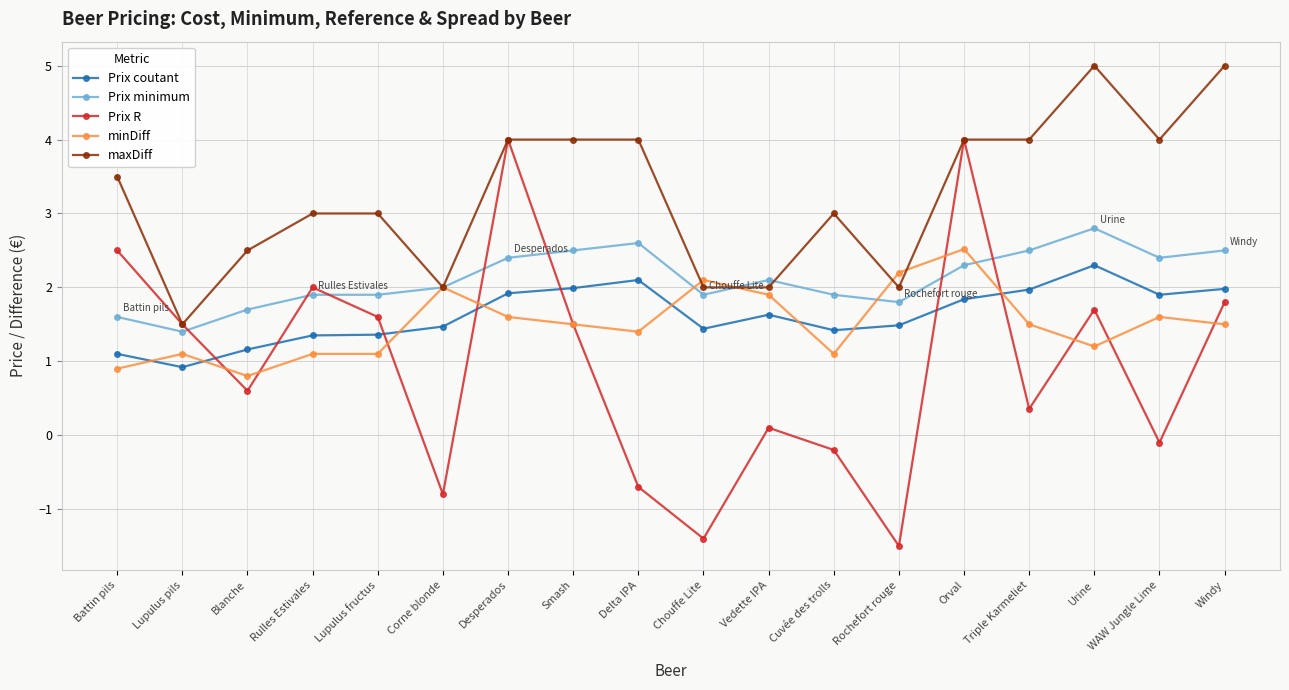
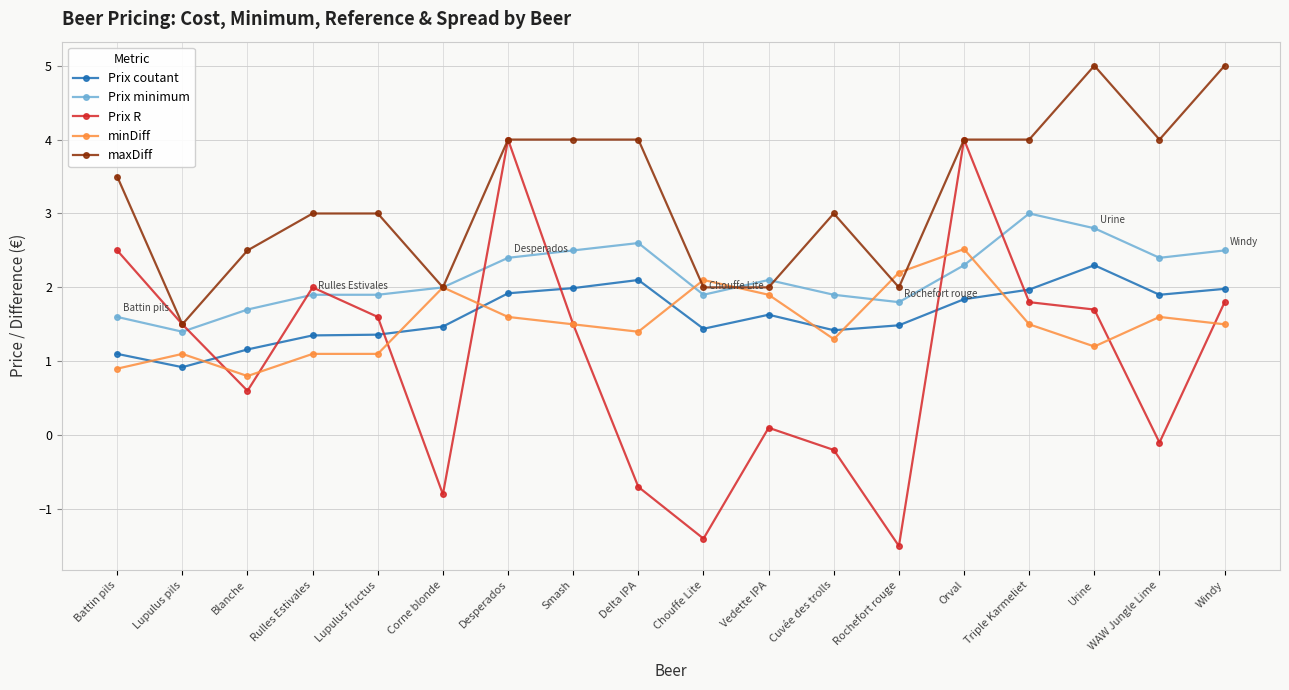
  {
    "Prix coutant": {
      "Battin pils": 1.1,
      "Lupulus pils": 0.9,
      "Blanche": 1.2,
      "Rulles Estivales": 1.4,
      "Lupulus fructus": 1.4,
      "Corne blonde": 1.5,
      "Desperados": 1.9,
      "Smash": 2.0,
      "Delta IPA": 2.1,
      "Chouffe Lite": 1.4,
      "Vedette IPA": 1.6,
      "Cuvée des trolls": 1.4,
      "Rochefort rouge": 1.5,
      "Orval": 1.8,
      "Triple Karmeliet": 2.0,
      "Urine": 2.3,
      "WAW Jungle Lime": 1.9,
      "Windy": 2.0
    },
    "Prix minimum": {
      "Battin pils": 1.6,
      "Lupulus pils": 1.4,
      "Blanche": 1.7,
      "Rulles Estivales": 1.9,
      "Lupulus fructus": 1.9,
      "Desperados": 2.4,
      "Smash": 2.5,
      "Delta IPA": 2.6,
      "Chouffe Lite": 1.9,
      "Vedette IPA": 2.1,
      "Cuvée des trolls": 1.9,
      "Rochefort rouge": 1.8,
      "Orval": 2.3,
-     "Triple Karmeliet": 2.5,
+     "Triple Karmeliet": 3.0,
      "Urine": 2.8,
      "WAW Jungle Lime": 2.4,
      "Windy": 2.5
    },
    "Prix R": {
      "Battin pils": 2.5,
      "Blanche": 0.6,
      "Rulles Estivales": 2.0,
      "Lupulus fructus": 1.6,
      "Corne blonde": -0.8,
      "Delta IPA": -0.7,
      "Chouffe Lite": -1.4,
      "Vedette IPA": 0.1,
      "Cuvée des trolls": -0.2,
      "Rochefort rouge": -1.5,
-     "Triple Karmeliet": 0.4,
+     "Triple Karmeliet": 1.8,
      "Urine": 1.7,
      "WAW Jungle Lime": -0.1,
      "Windy": 1.8
    },
    "minDiff": {
      "Battin pils": 0.9,
      "Lupulus pils": 1.1,
      "Blanche": 0.8,
      "Rulles Estivales": 1.1,
      "Lupulus fructus": 1.1,
      "Desperados": 1.6,
      "Delta IPA": 1.4,
      "Chouffe Lite": 2.1,
      "Vedette IPA": 1.9,
-     "Cuvée des trolls": 1.1,
+     "Cuvée des trolls": 1.3,
      "Rochefort rouge": 2.2,
      "Orval": 2.5,
      "Triple Karmeliet": 1.5,
      "Urine": 1.2,
      "WAW Jungle Lime": 1.6,
      "Windy": 1.5
    },
    "maxDiff": {
      "Battin pils": 3.5,
      "Blanche": 2.5,
      "Rulles Estivales": 3.0,
      "Lupulus fructus": 3.0,
      "Smash": 4.0,
      "Delta IPA": 4.0,
      "Chouffe Lite": 2.0,
      "Vedette IPA": 2.0,
      "Cuvée des trolls": 3.0,
      "Rochefort rouge": 2.0,
      "Triple Karmeliet": 4.0,
      "Urine": 5.0,
      "WAW Jungle Lime": 4.0,
      "Windy": 5.0
    }
  }
